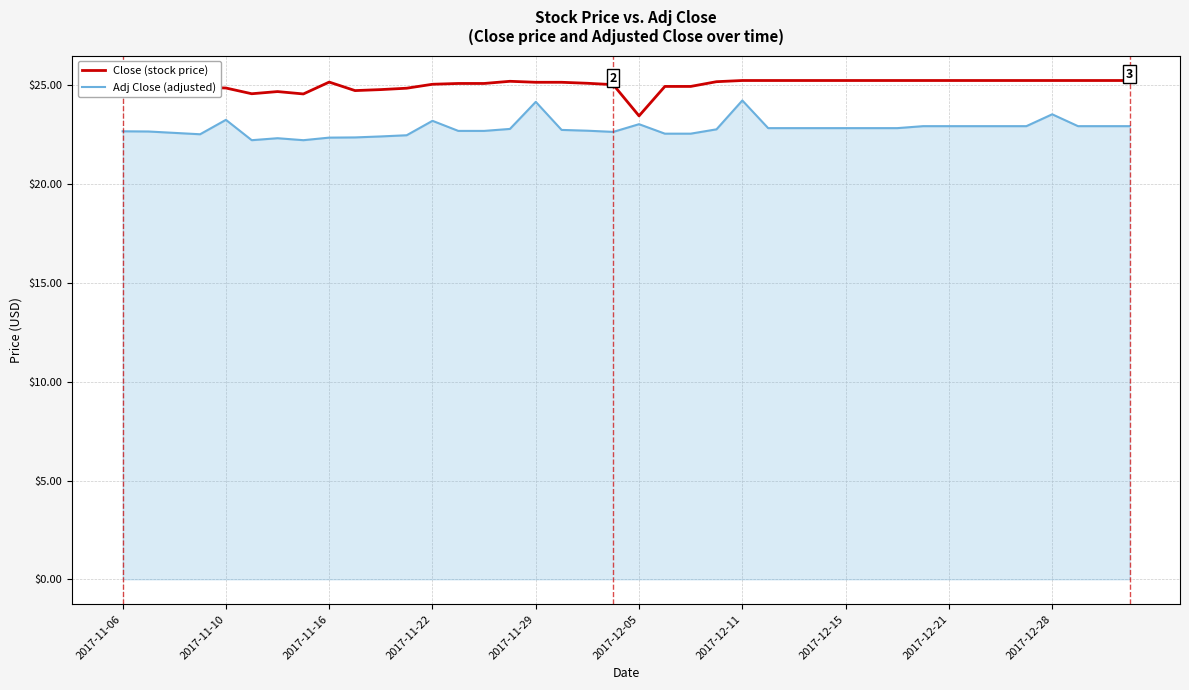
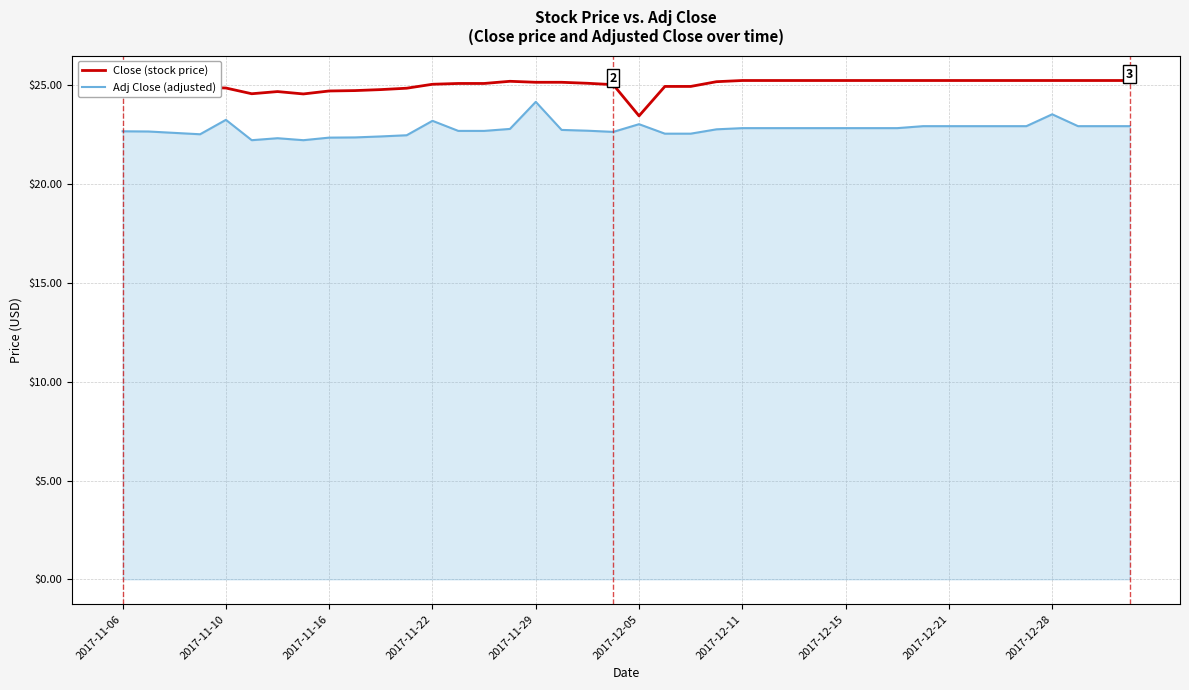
  {
    "Close (stock price)": {
      "2017-11-10": "$24.9",
-     "2017-11-16": "$25.2",
+     "2017-11-16": "$24.7",
      "2017-11-22": "$25.1",
      "2017-11-29": "$25.2",
      "2017-12-05": "$23.5",
      "2017-12-11": "$25.2",
      "2017-12-15": "$25.2",
      "2017-12-21": "$25.2",
      "2017-12-28": "$25.2"
    },
    "Adj Close (adjusted)": {
      "2017-11-06": "$22.7",
      "2017-11-10": "$23.3",
      "2017-11-16": "$22.4",
      "2017-11-22": "$23.2",
      "2017-11-29": "$24.2",
      "2017-12-05": "$23.0",
-     "2017-12-11": "$24.2",
+     "2017-12-11": "$22.8",
      "2017-12-15": "$22.8",
      "2017-12-21": "$22.9",
      "2017-12-28": "$23.5"
    }
  }
